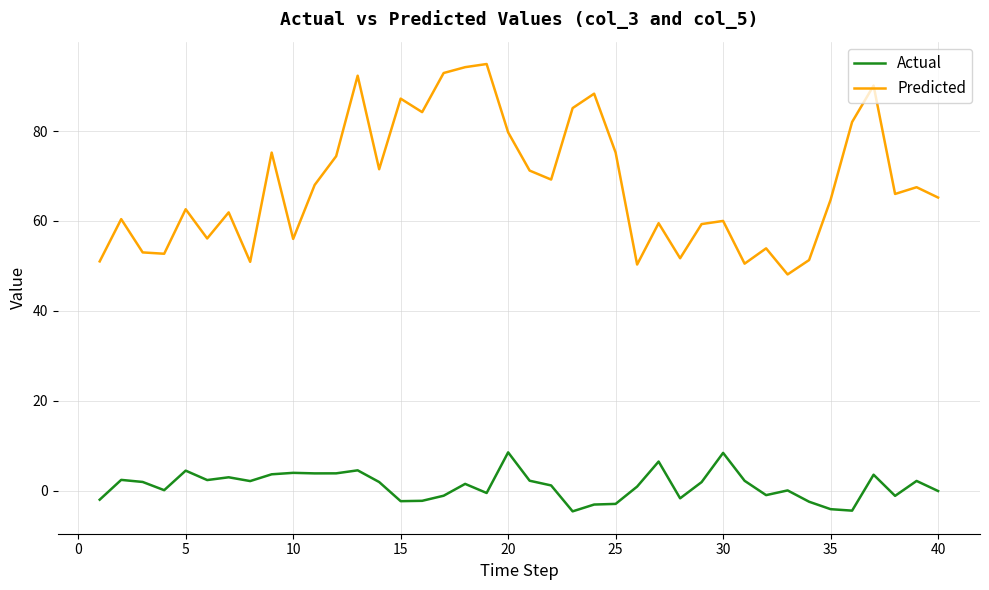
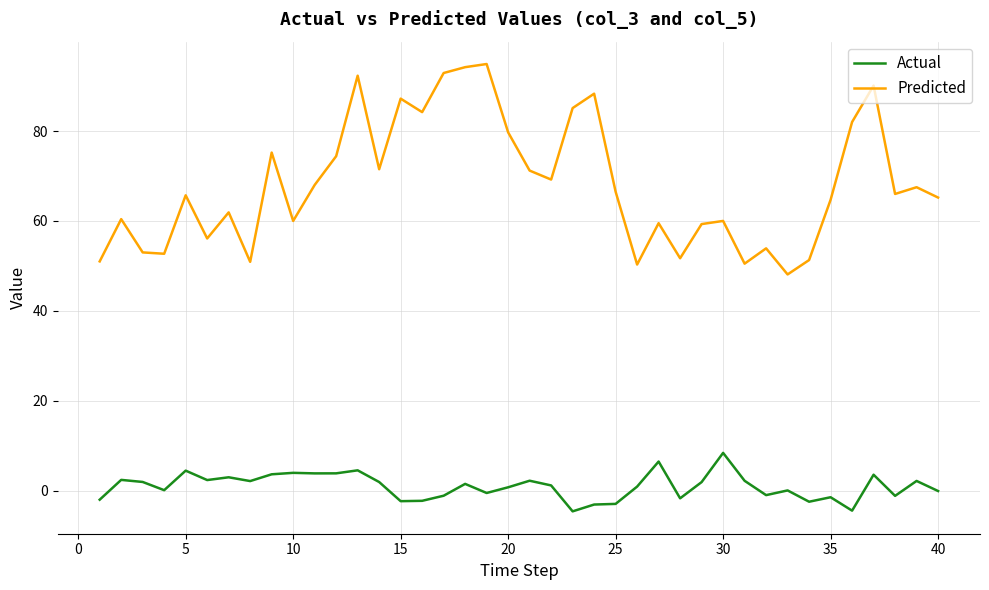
  {
    "Actual": {
      "5": 4,
      "10": 4,
      "15": -2,
-     "20": 9,
+     "20": 1,
      "25": -3,
      "30": 8,
-     "35": -4,
+     "35": -1,
      "40": 0
    },
    "Predicted": {
-     "5": 63,
-     "10": 56,
+     "5": 66,
+     "10": 60,
      "15": 87,
      "20": 80,
-     "25": 75,
+     "25": 67,
      "30": 60,
      "35": 65,
      "40": 65
    }
  }
